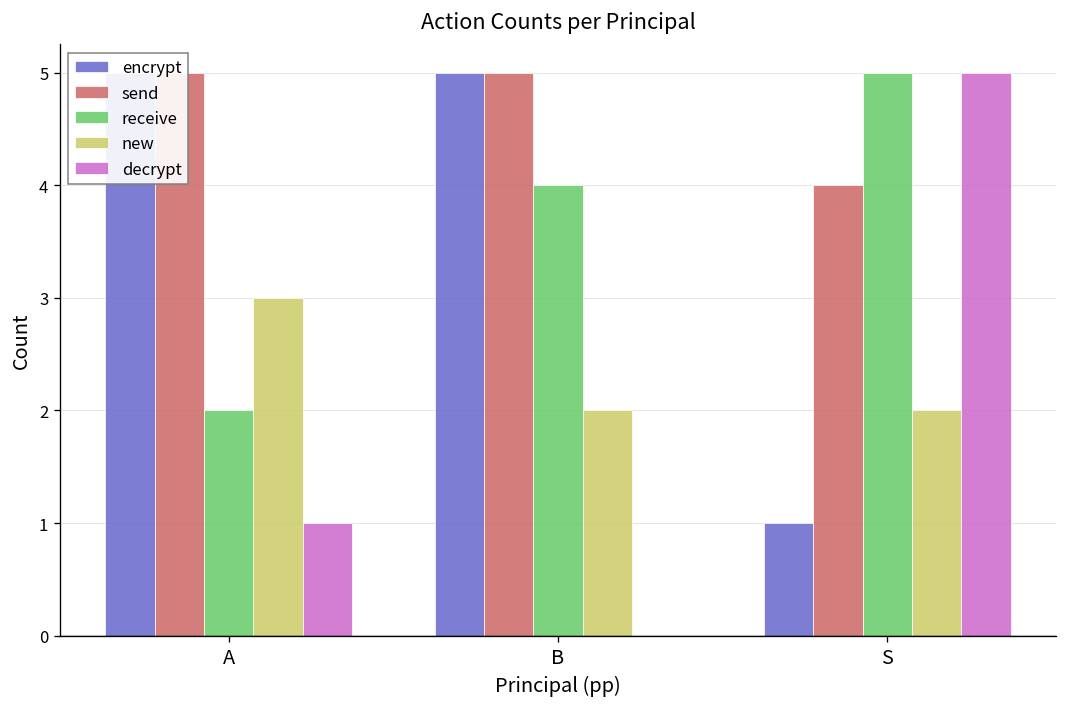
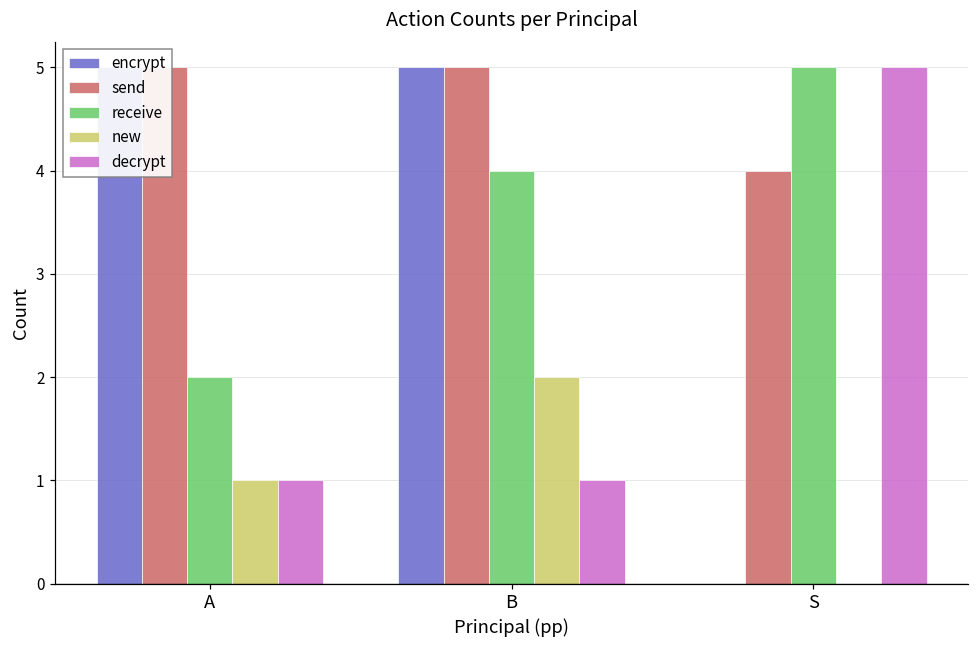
  {
    "encrypt": {
      "B": 5,
-     "S": 1
+     "S": 0
    },
    "send": {
      "B": 5,
      "S": 4
    },
    "receive": {
      "A": 2,
      "B": 4,
      "S": 5
    },
    "new": {
-     "A": 3,
+     "A": 1,
      "B": 2,
-     "S": 2
+     "S": 0
    },
    "decrypt": {
      "A": 1,
-     "B": 0,
+     "B": 1,
      "S": 5
    }
  }
